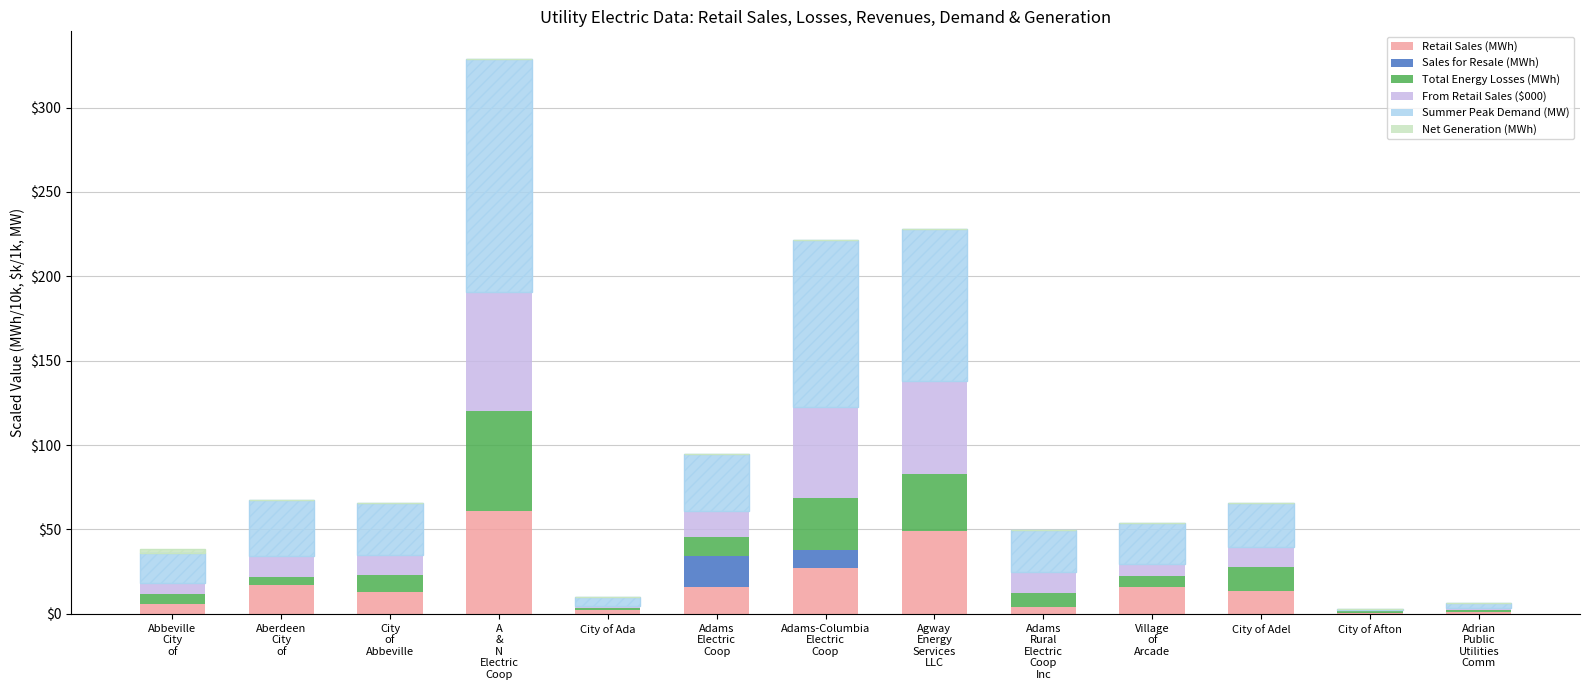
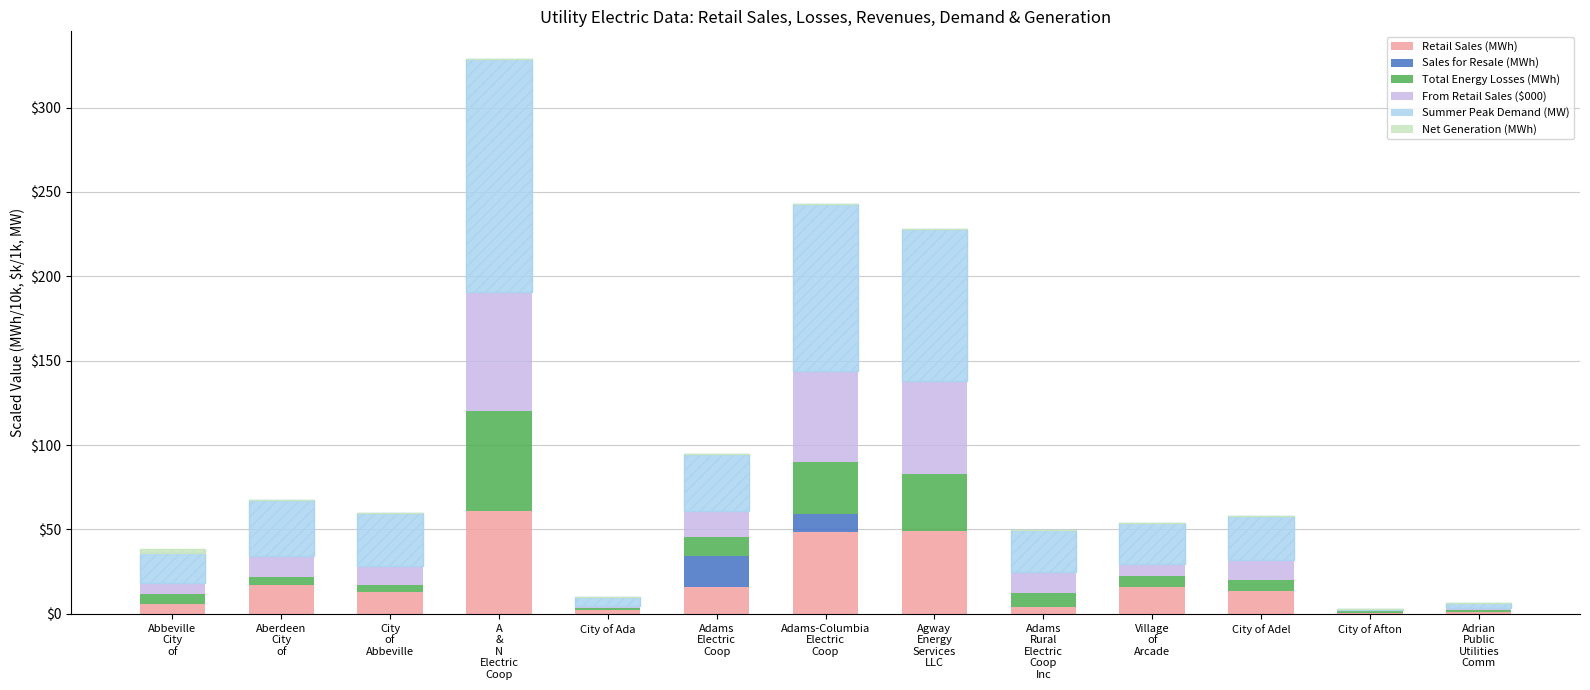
  {
    "Retail Sales (MWh)": {
      "Abbeville City of": "$6",
      "Aberdeen City of": "$17",
      "City of Abbeville": "$13",
      "A & N Electric Coop": "$61",
      "City of Ada": "$2",
      "Adams Electric Coop": "$16",
-     "Adams-Columbia Electric Coop": "$27",
+     "Adams-Columbia Electric Coop": "$48",
      "Agway Energy Services LLC": "$49",
      "Adams Rural Electric Coop Inc": "$4",
      "Village of Arcade": "$16",
      "City of Adel": "$13"
    },
    "Sales for Resale (MWh)": {
      "Abbeville City of": "$0",
      "Aberdeen City of": "$0",
      "City of Abbeville": "$0",
      "A & N Electric Coop": "$0",
      "City of Ada": "$0",
      "Adams Electric Coop": "$18",
      "Adams-Columbia Electric Coop": "$11",
      "Agway Energy Services LLC": "$0",
      "Adams Rural Electric Coop Inc": "$0",
      "Village of Arcade": "$0",
      "City of Adel": "$0",
      "City of Afton": "$0",
      "Adrian Public Utilities Comm": "$0"
    },
    "Total Energy Losses (MWh)": {
      "Abbeville City of": "$6",
      "Aberdeen City of": "$5",
-     "City of Abbeville": "$10",
+     "City of Abbeville": "$4",
      "A & N Electric Coop": "$59",
      "Adams Electric Coop": "$11",
      "Adams-Columbia Electric Coop": "$31",
      "Agway Energy Services LLC": "$34",
      "Adams Rural Electric Coop Inc": "$8",
      "Village of Arcade": "$7",
-     "City of Adel": "$15"
+     "City of Adel": "$7"
    }
  }
